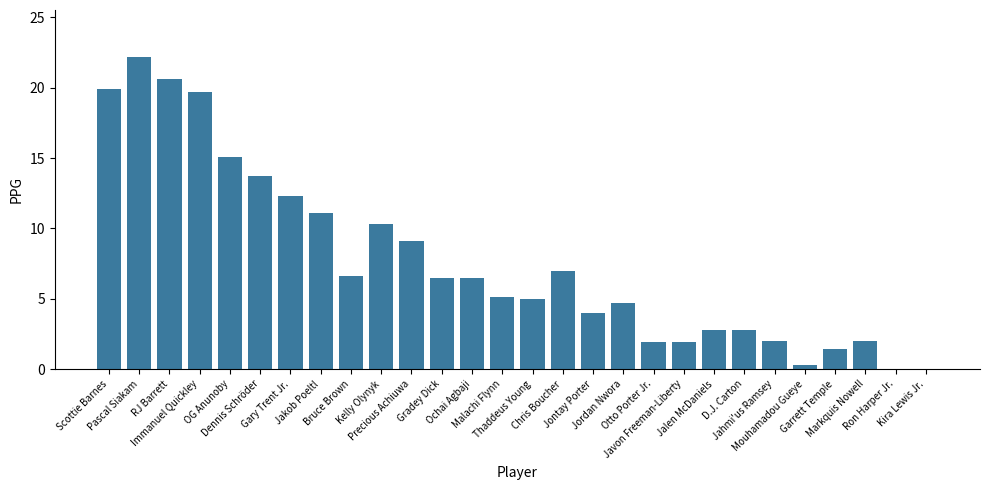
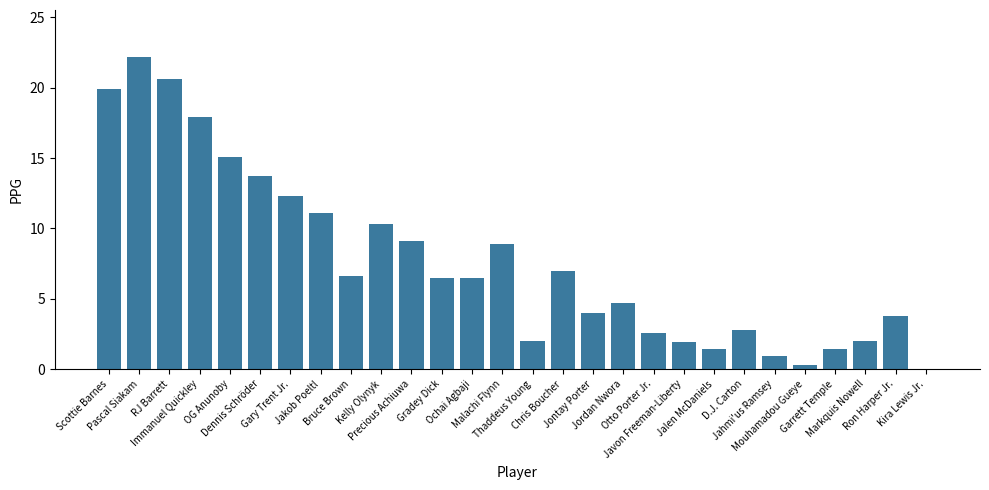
  {
    "Scottie Barnes": 19.9,
    "Pascal Siakam": 22.2,
    "RJ Barrett": 20.6,
-   "Immanuel Quickley": 19.7,
+   "Immanuel Quickley": 17.9,
    "OG Anunoby": 15.1,
    "Dennis Schröder": 13.7,
    "Gary Trent Jr.": 12.3,
    "Jakob Poeltl": 11.1,
    "Bruce Brown": 6.6,
    "Kelly Olynyk": 10.3,
    "Precious Achiuwa": 9.1,
    "Gradey Dick": 6.5,
    "Ochai Agbaji": 6.5,
-   "Malachi Flynn": 5.1,
-   "Thaddeus Young": 5,
+   "Malachi Flynn": 8.9,
+   "Thaddeus Young": 2,
    "Chris Boucher": 7.0,
    "Jontay Porter": 4.0,
    "Jordan Nwora": 4.7,
-   "Otto Porter Jr.": 1.9,
+   "Otto Porter Jr.": 2.6,
    "Javon Freeman-Liberty": 1.9,
-   "Jalen McDaniels": 2.8,
+   "Jalen McDaniels": 1.4,
    "D.J. Carton": 2.8,
-   "Jahmi'us Ramsey": 2.0,
+   "Jahmi'us Ramsey": 0.9,
    "Mouhamadou Gueye": 0.3,
    "Garrett Temple": 1.4,
    "Markquis Nowell": 2.0,
-   "Ron Harper Jr.": 0.0,
+   "Ron Harper Jr.": 3.8,
    "Kira Lewis Jr.": 0.0
  }
